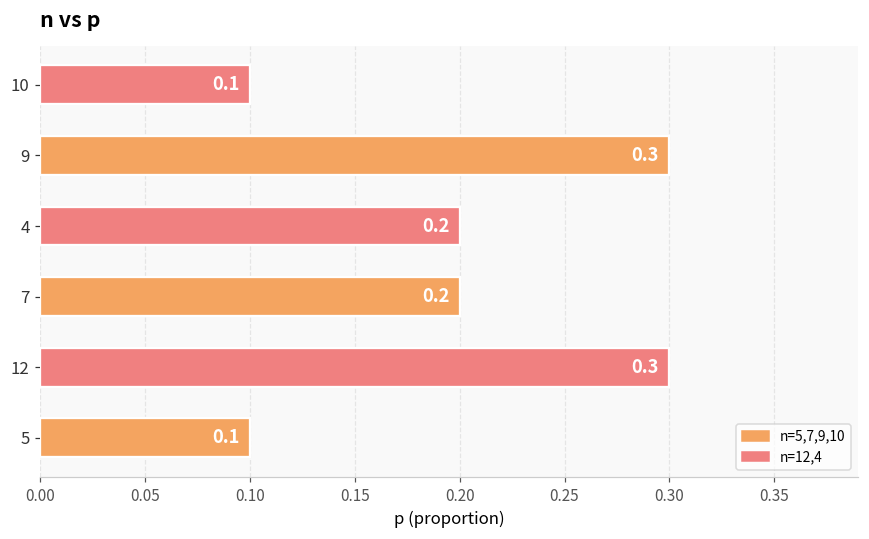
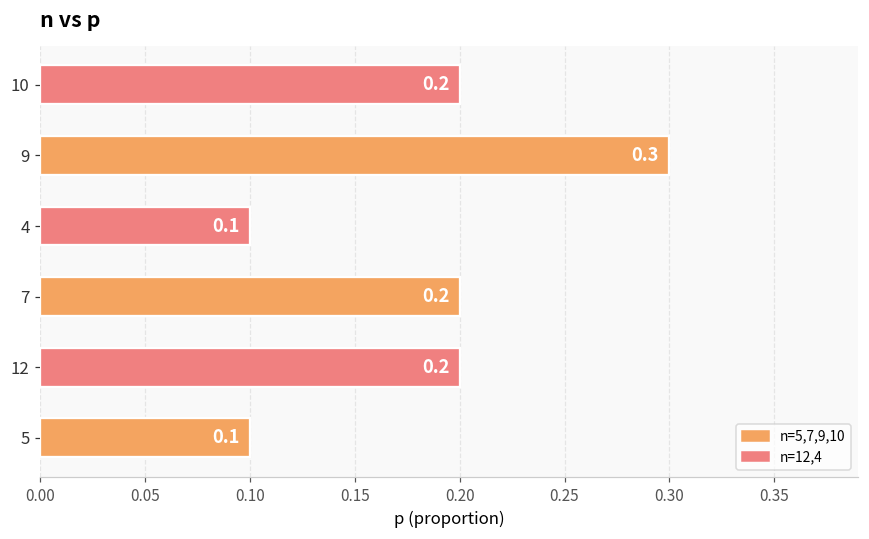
  {
-   "10": 0.1,
+   "10": 0.2,
    "9": 0.3,
-   "4": 0.2,
+   "4": 0.1,
    "7": 0.2,
-   "12": 0.3,
+   "12": 0.2,
    "5": 0.1
  }
